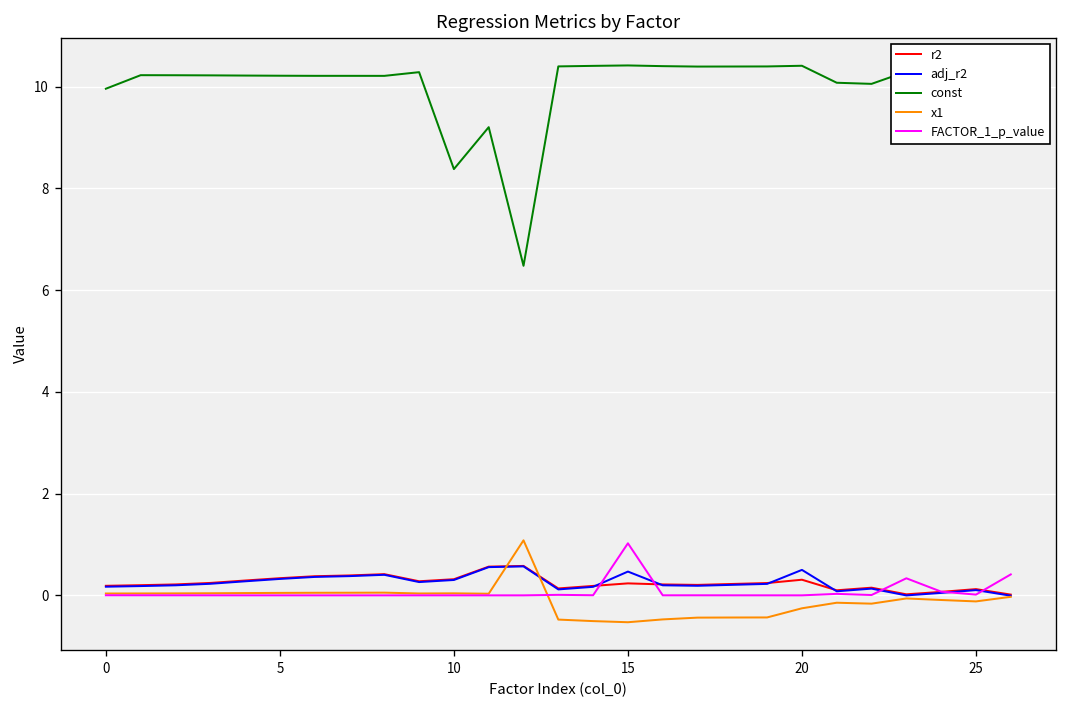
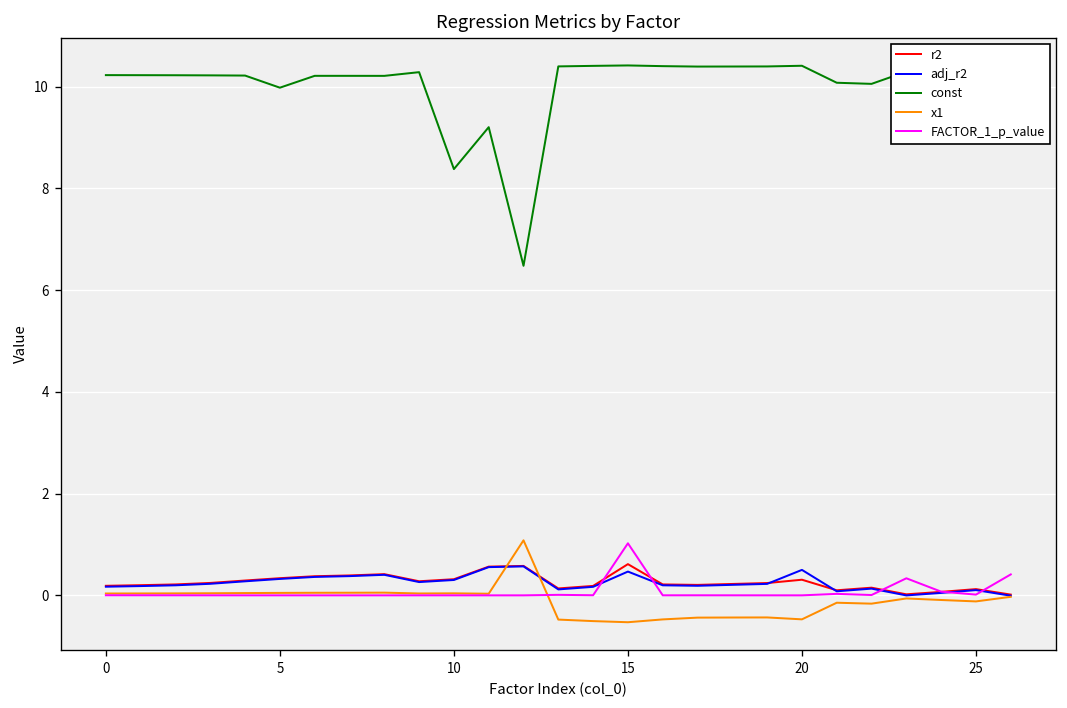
  {
    "r2": {
-     "15": 0.2,
+     "15": 0.6,
      "20": 0.3
    },
    "adj_r2": {
      "15": 0.5,
      "20": 0.5
    },
    "const": {
-     "0": 10.0,
-     "5": 10.2,
+     "0": 10.2,
+     "5": 10.0,
      "10": 8.4,
      "15": 10.4,
      "20": 10.4
    },
    "x1": {
      "15": -0.5,
-     "20": -0.3,
+     "20": -0.5,
      "25": -0.1
    },
    "FACTOR_1_p_value": {
      "15": 1.0,
      "20": 0.0,
      "25": 0.0
    }
  }
